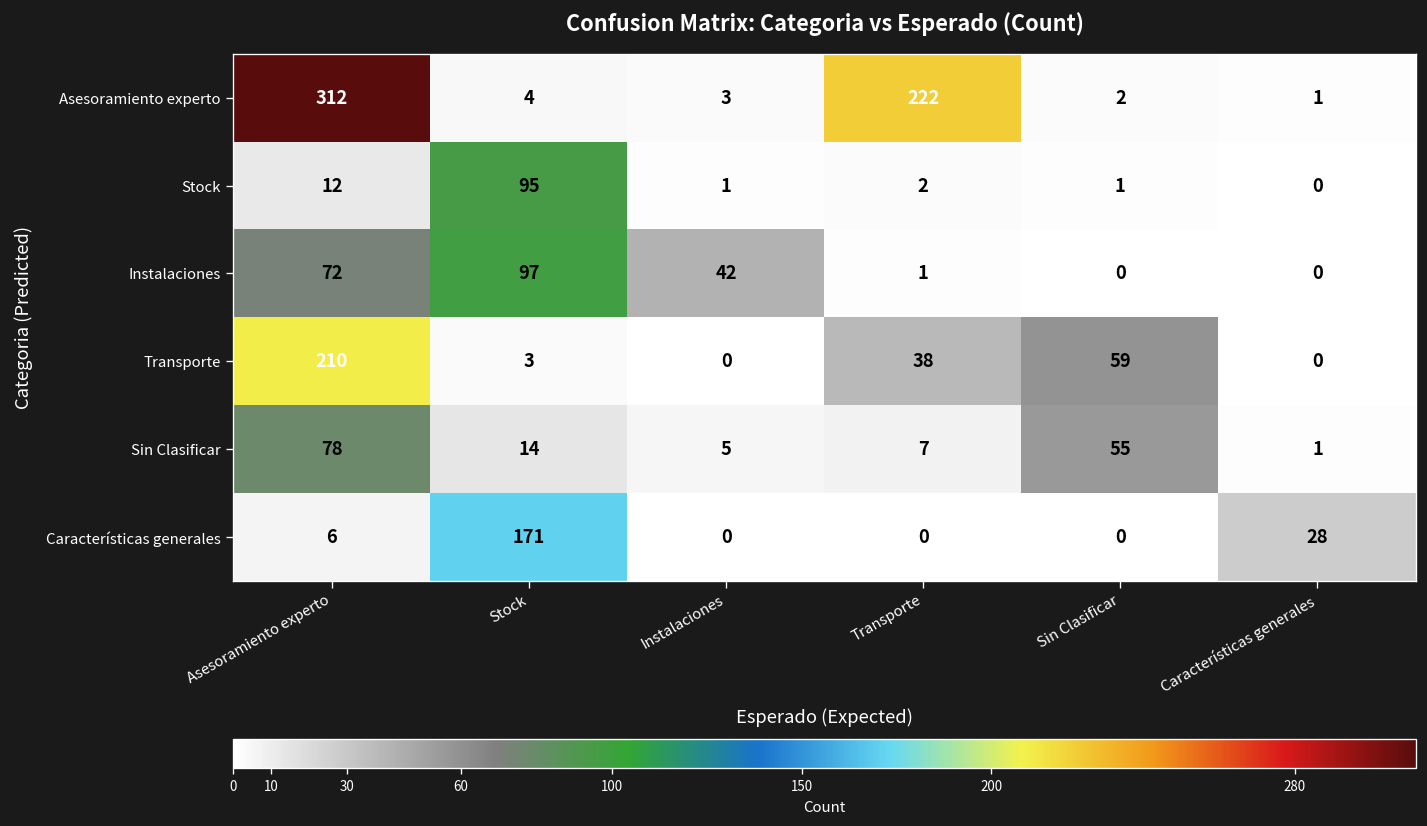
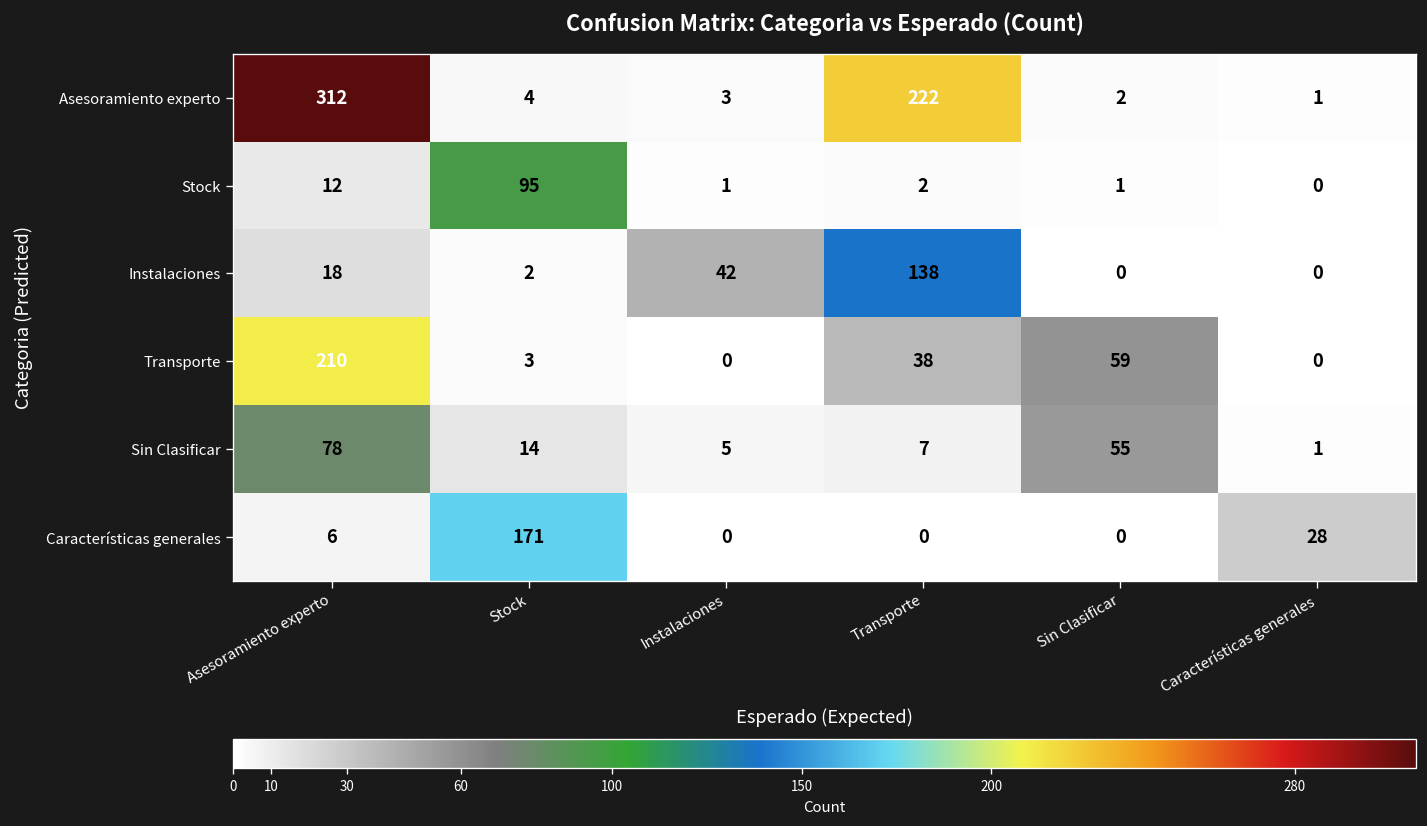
  {
    "Asesoramiento experto": {
      "Asesoramiento experto": 312,
      "Stock": 4,
      "Instalaciones": 3,
      "Transporte": 222,
      "Sin Clasificar": 2,
      "Características generales": 1
    },
    "Stock": {
      "Asesoramiento experto": 12,
      "Stock": 95,
      "Instalaciones": 1,
      "Transporte": 2,
      "Sin Clasificar": 1,
      "Características generales": 0
    },
    "Instalaciones": {
-     "Asesoramiento experto": 72,
-     "Stock": 97,
+     "Asesoramiento experto": 18,
+     "Stock": 2,
      "Instalaciones": 42,
-     "Transporte": 1,
+     "Transporte": 138,
      "Sin Clasificar": 0,
      "Características generales": 0
    },
    "Transporte": {
      "Asesoramiento experto": 210,
      "Stock": 3,
      "Instalaciones": 0,
      "Transporte": 38,
      "Sin Clasificar": 59,
      "Características generales": 0
    },
    "Sin Clasificar": {
      "Asesoramiento experto": 78,
      "Stock": 14,
      "Instalaciones": 5,
      "Transporte": 7,
      "Sin Clasificar": 55,
      "Características generales": 1
    },
    "Características generales": {
      "Asesoramiento experto": 6,
      "Stock": 171,
      "Instalaciones": 0,
      "Transporte": 0,
      "Sin Clasificar": 0,
      "Características generales": 28
    }
  }
